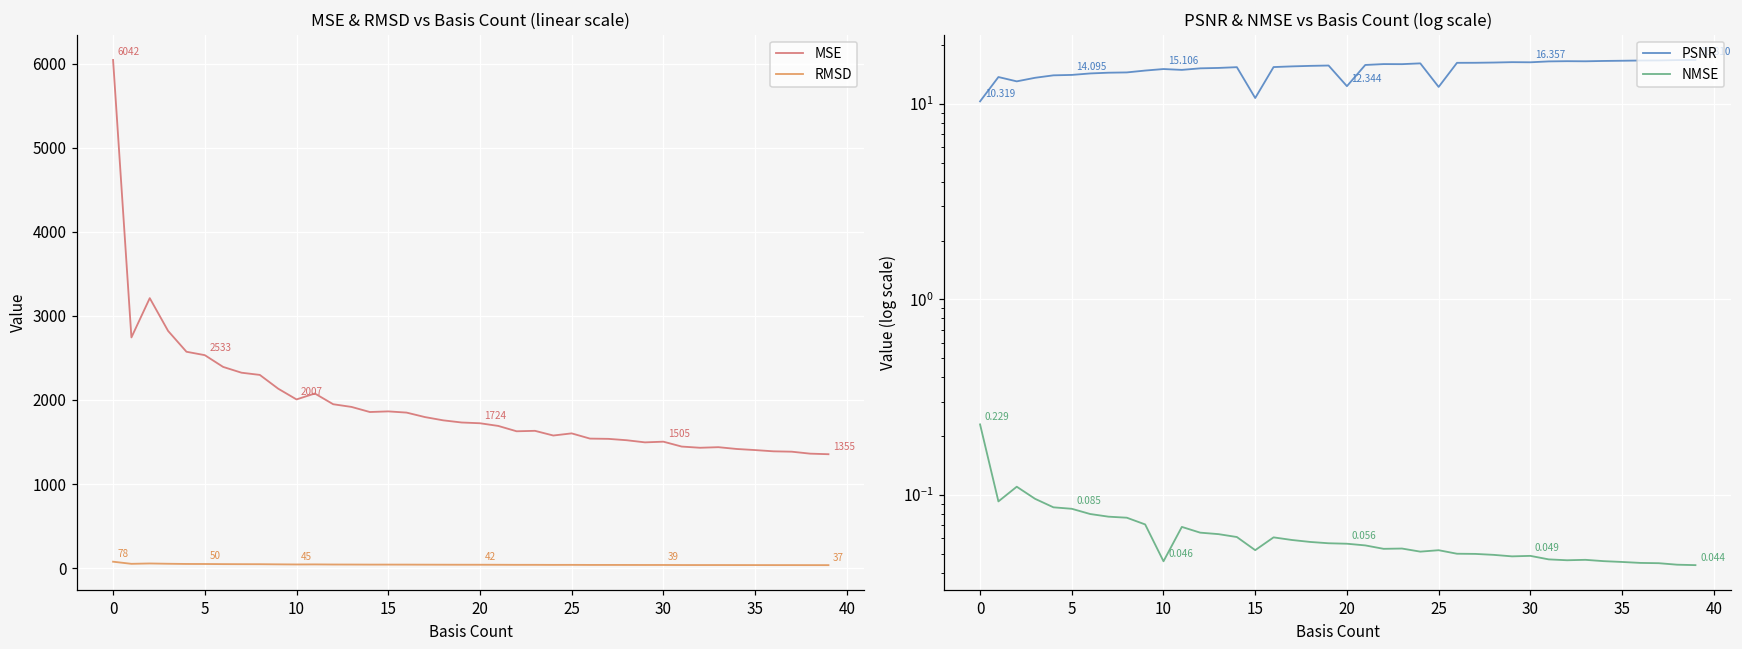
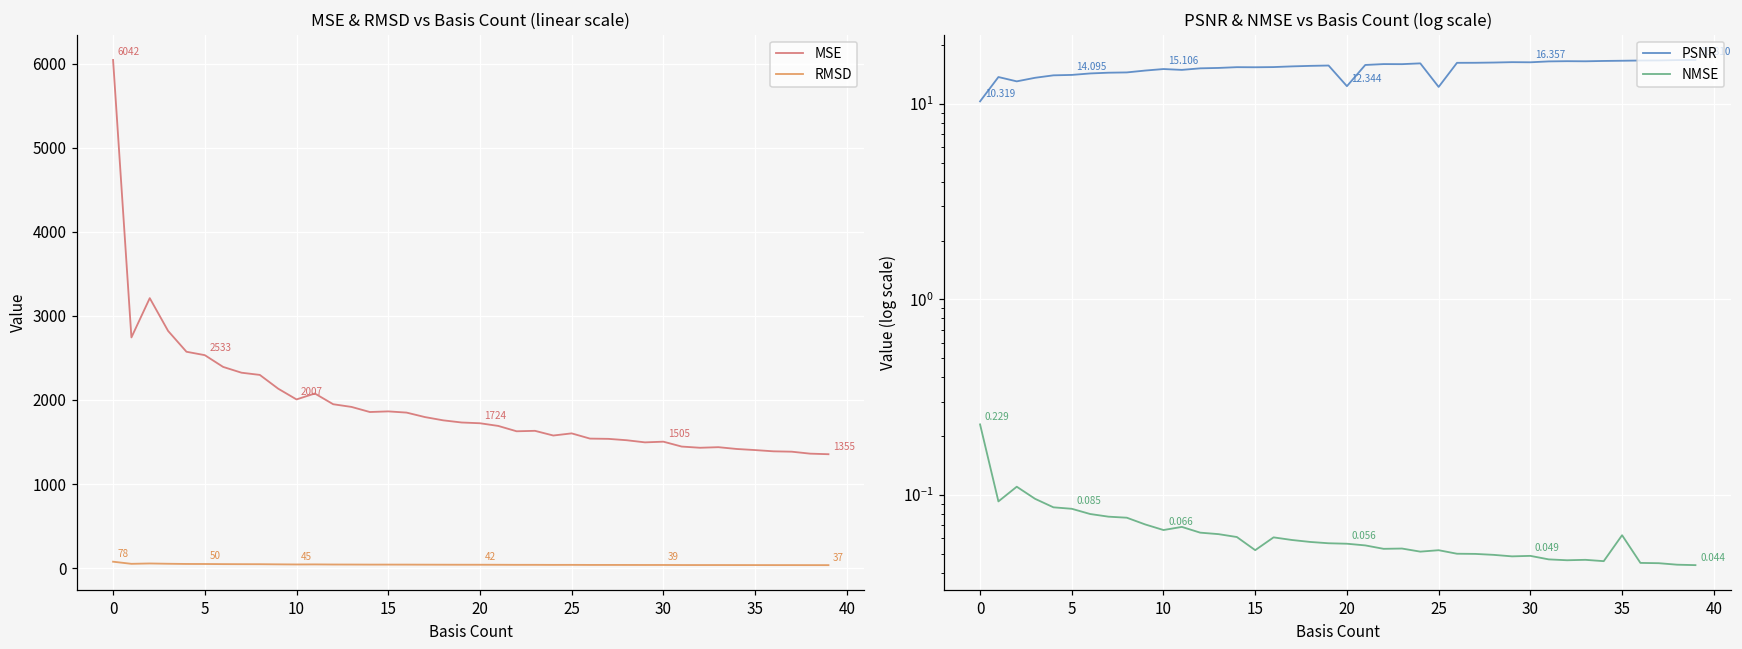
  {
    "PSNR & NMSE vs Basis Count (log scale)": {
      "PSNR": {
-       "15": 11,
+       "15": 15,
        "25": 12,
        "35": 17
      },
      "NMSE": {
        "0": 0.229,
        "5": 0.085,
-       "10": 0.046,
+       "10": 0.066,
        "20": 0.056,
        "30": 0.049,
-       "35": 0.045
+       "35": 0.062
      }
    }
  }
